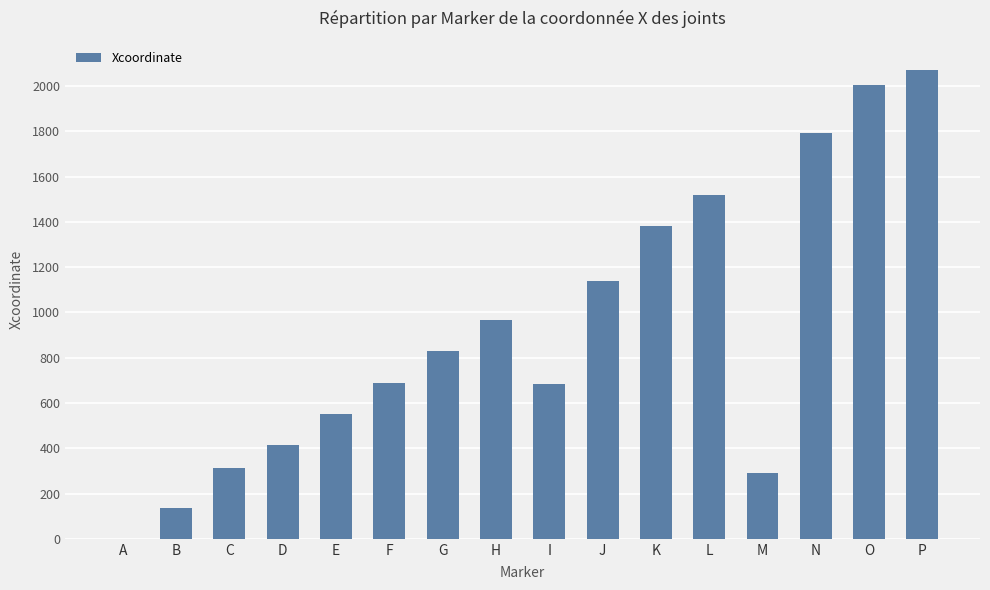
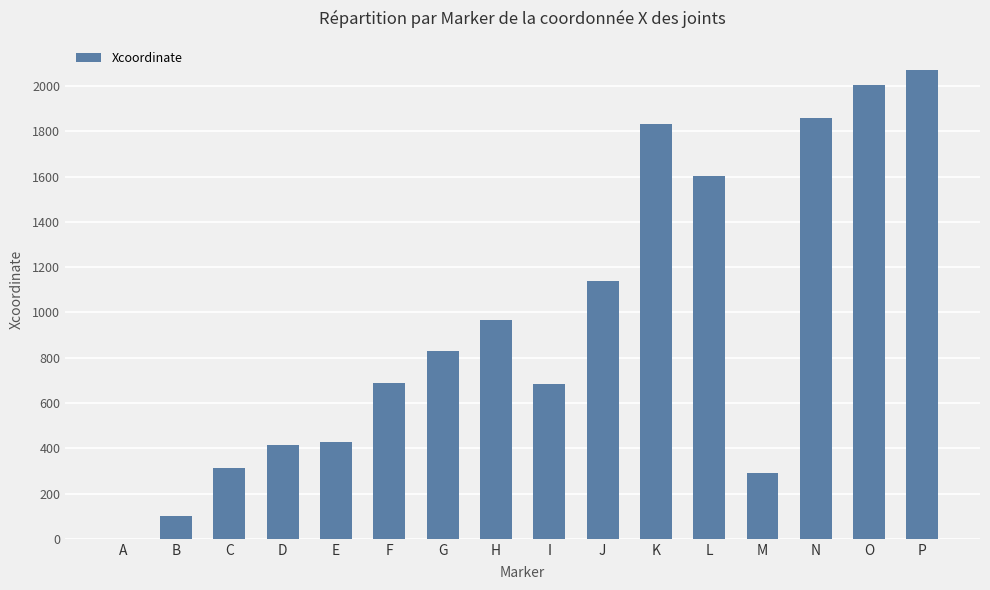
  {
    "A": 0,
-   "B": 140,
+   "B": 100,
    "C": 310,
    "D": 410,
-   "E": 550,
+   "E": 430,
    "F": 690,
    "G": 830,
    "H": 970,
    "I": 680,
    "J": 1140,
-   "K": 1380,
-   "L": 1520,
+   "K": 1830,
+   "L": 1600,
    "M": 290,
-   "N": 1790,
+   "N": 1860,
    "O": 2010,
    "P": 2070
  }
